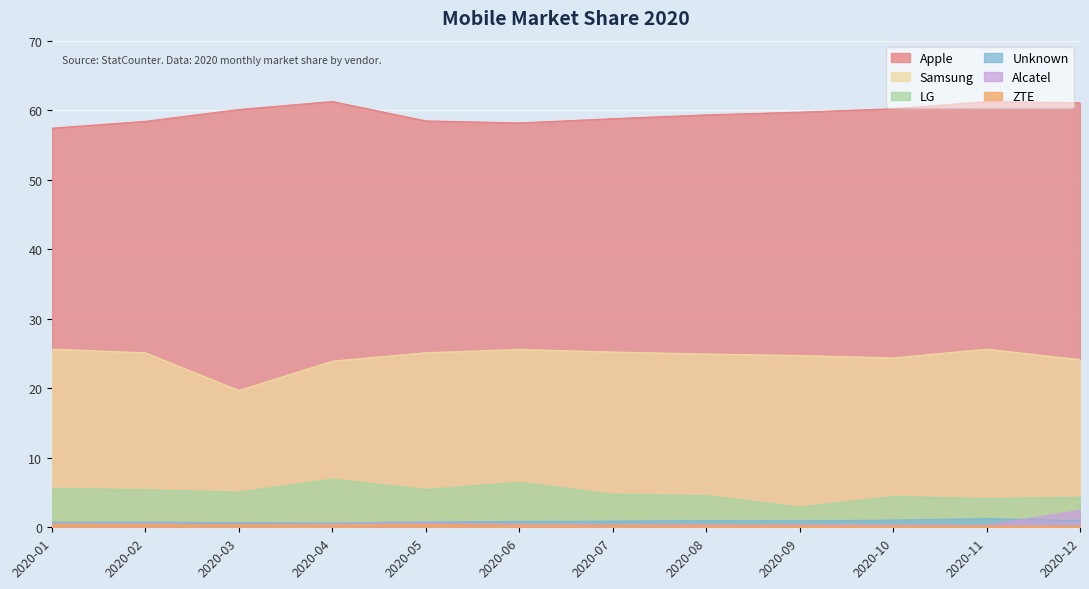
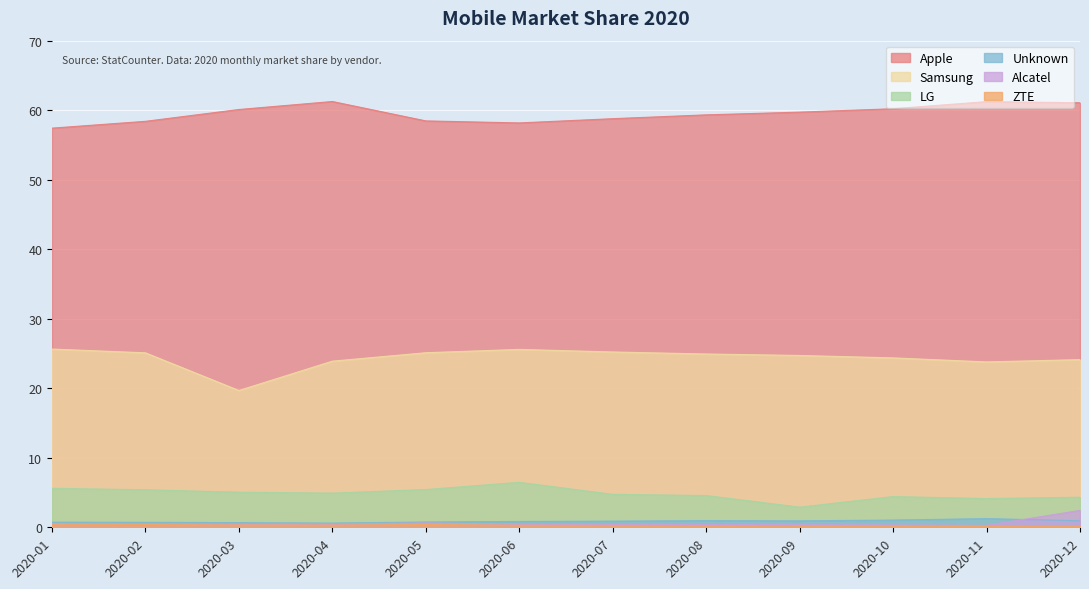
  {
    "Samsung": {
      "2020-01": 26,
      "2020-02": 25,
      "2020-03": 20,
      "2020-04": 24,
      "2020-05": 25,
      "2020-06": 26,
      "2020-07": 25,
      "2020-08": 25,
      "2020-09": 25,
      "2020-10": 24,
-     "2020-11": 26,
+     "2020-11": 24,
      "2020-12": 24
    },
    "LG": {
      "2020-01": 6,
      "2020-02": 5,
      "2020-03": 5,
-     "2020-04": 7,
+     "2020-04": 5,
      "2020-05": 5,
      "2020-06": 6,
      "2020-07": 5,
      "2020-08": 5,
      "2020-09": 3,
      "2020-10": 4,
      "2020-11": 4,
      "2020-12": 4
    },
    "Unknown": {
      "2020-06": 1,
      "2020-07": 1,
      "2020-08": 1,
      "2020-09": 1,
      "2020-10": 1,
      "2020-11": 1,
      "2020-12": 1
    },
    "Alcatel": {
      "2020-12": 2
    }
  }
